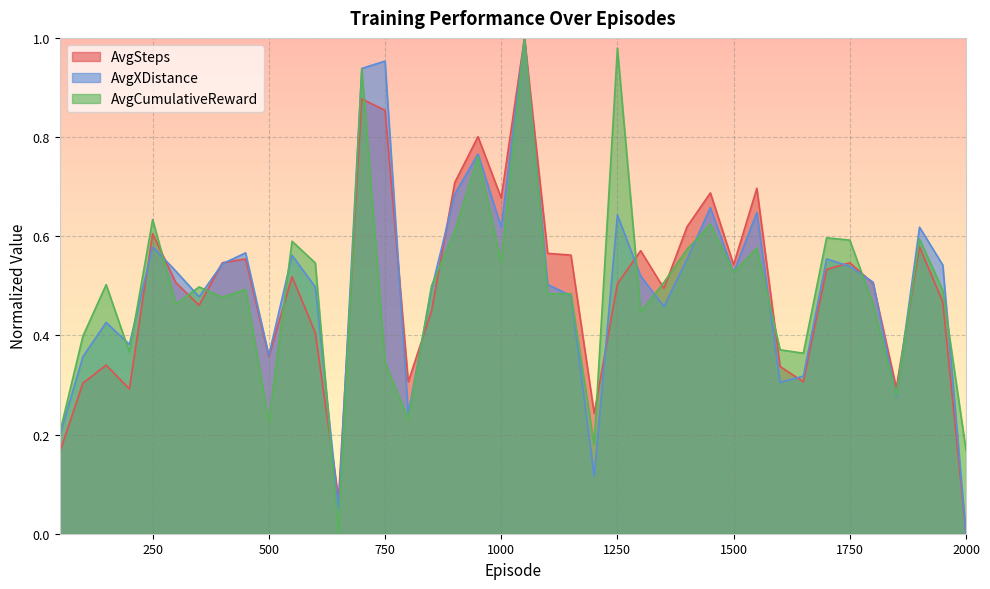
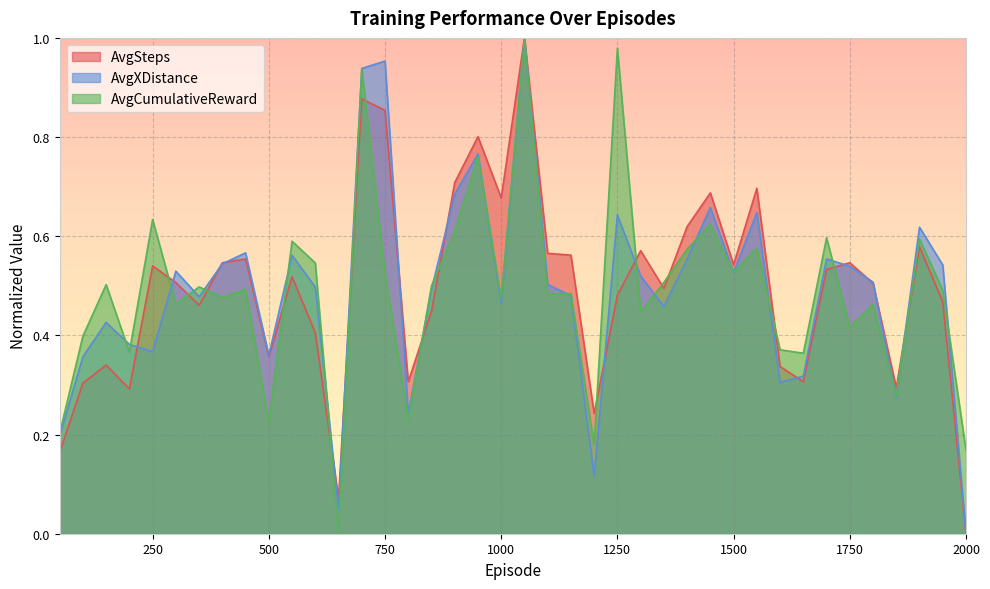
  {
    "AvgSteps": {
-     "250": 0.61,
+     "250": 0.54,
      "750": 0.85,
      "1000": 0.68,
-     "1250": 0.50,
+     "1250": 0.48,
      "1500": 0.54,
      "1750": 0.55
    },
    "AvgXDistance": {
-     "250": 0.58,
+     "250": 0.37,
      "750": 0.95,
-     "1000": 0.62,
+     "1000": 0.47,
      "1250": 0.64,
      "1750": 0.54
    },
    "AvgCumulativeReward": {
      "250": 0.63,
      "500": 0.23,
-     "750": 0.35,
-     "1000": 0.55,
+     "750": 0.53,
+     "1000": 0.47,
      "1250": 0.98,
-     "1750": 0.59,
+     "1750": 0.42,
      "2000": 0.17
    }
  }
